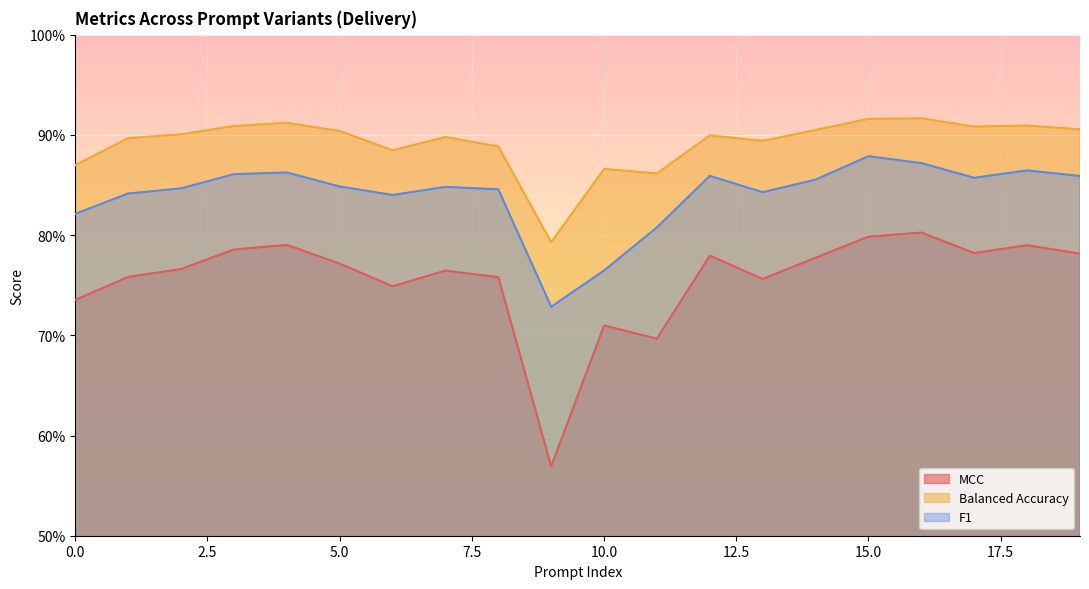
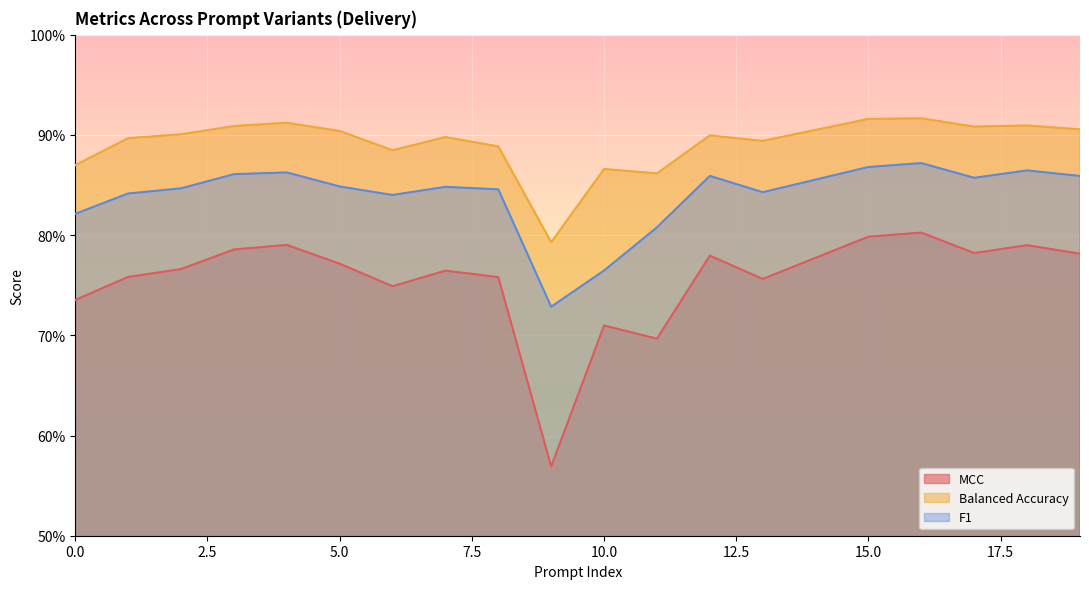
  {
    "MCC": {
      "0.0": "73.5%",
      "5.0": "77.1%",
      "10.0": "71.0%",
      "15.0": "79.8%"
    },
    "Balanced Accuracy": {
      "0.0": "87.0%",
      "5.0": "90.4%",
      "10.0": "86.6%",
      "15.0": "91.6%"
    },
    "F1": {
      "0.0": "82.1%",
      "5.0": "84.8%",
      "10.0": "76.5%",
-     "15.0": "87.9%"
+     "15.0": "86.8%"
    }
  }
